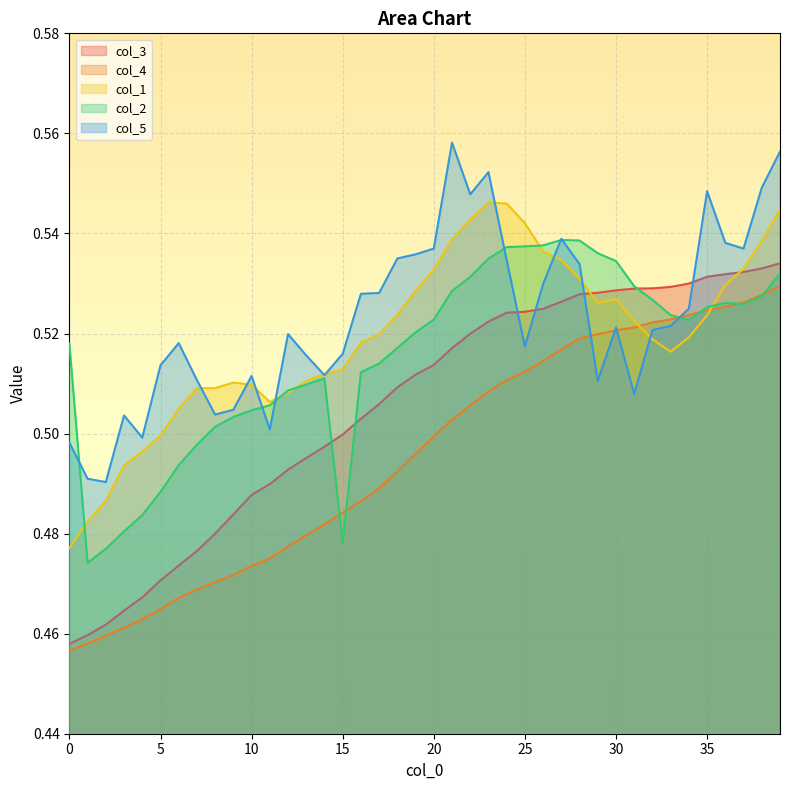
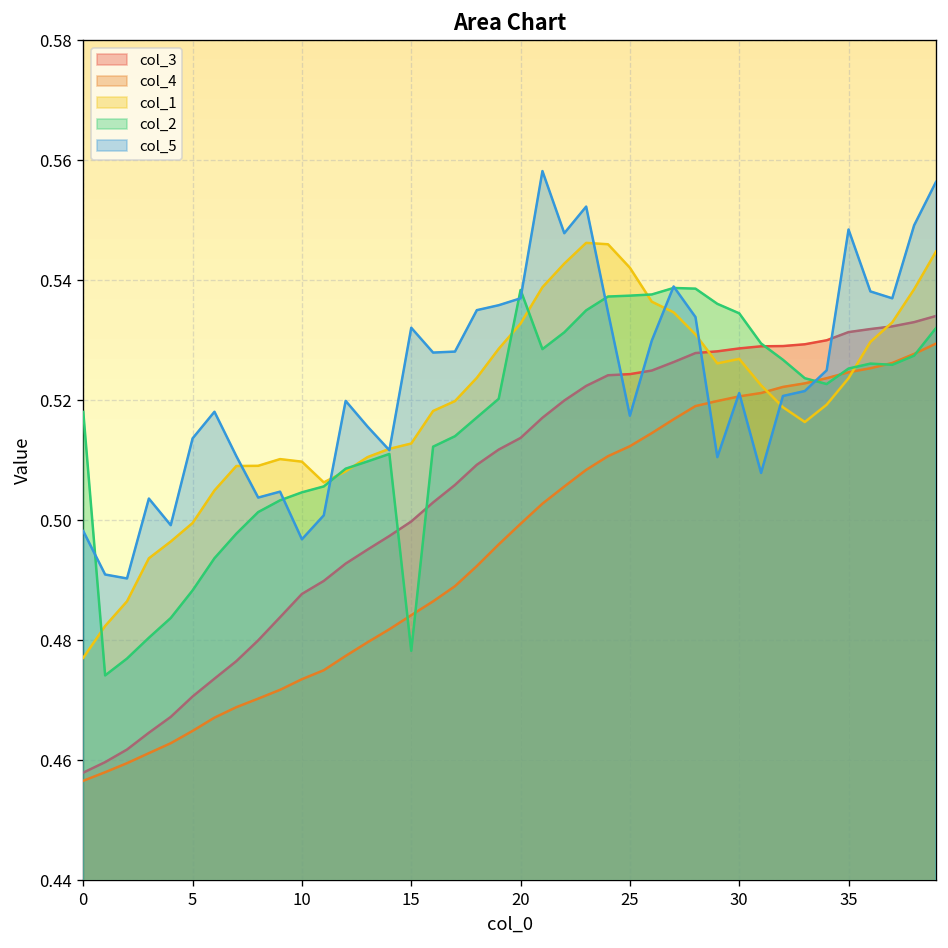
  {
    "col_2": {
      "0": 0.518,
      "5": 0.488,
      "10": 0.505,
      "15": 0.478,
-     "20": 0.523,
+     "20": 0.538,
      "25": 0.537,
      "30": 0.534,
      "35": 0.525
    },
    "col_5": {
      "0": 0.498,
      "5": 0.514,
-     "10": 0.512,
-     "15": 0.516,
+     "10": 0.497,
+     "15": 0.532,
      "20": 0.537,
      "25": 0.517,
      "30": 0.521,
      "35": 0.548
    }
  }
